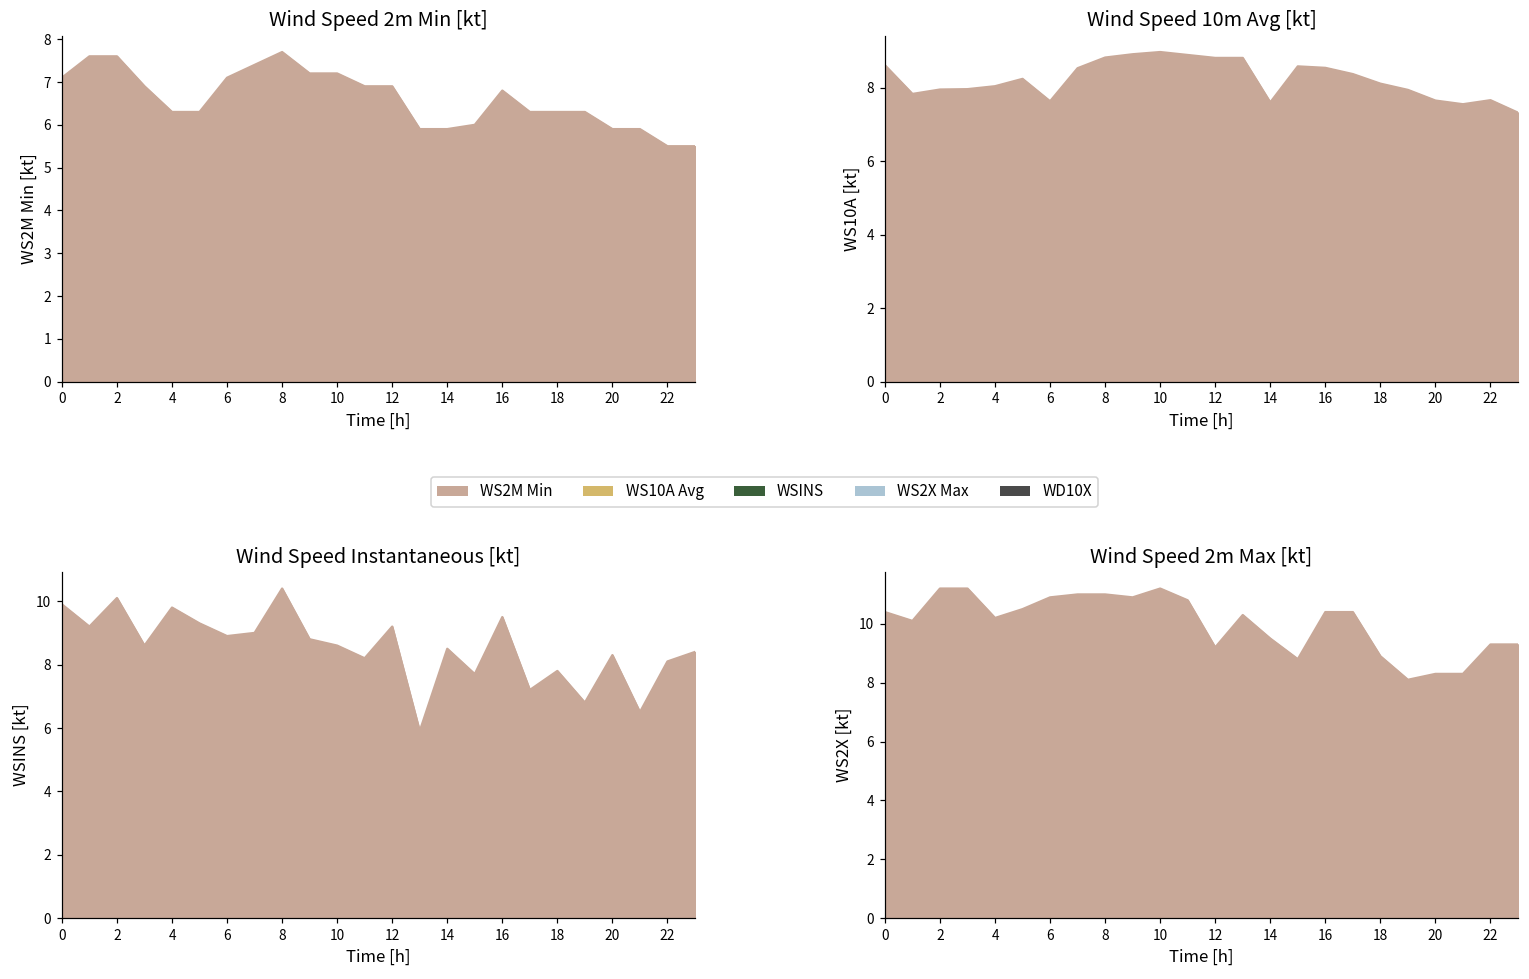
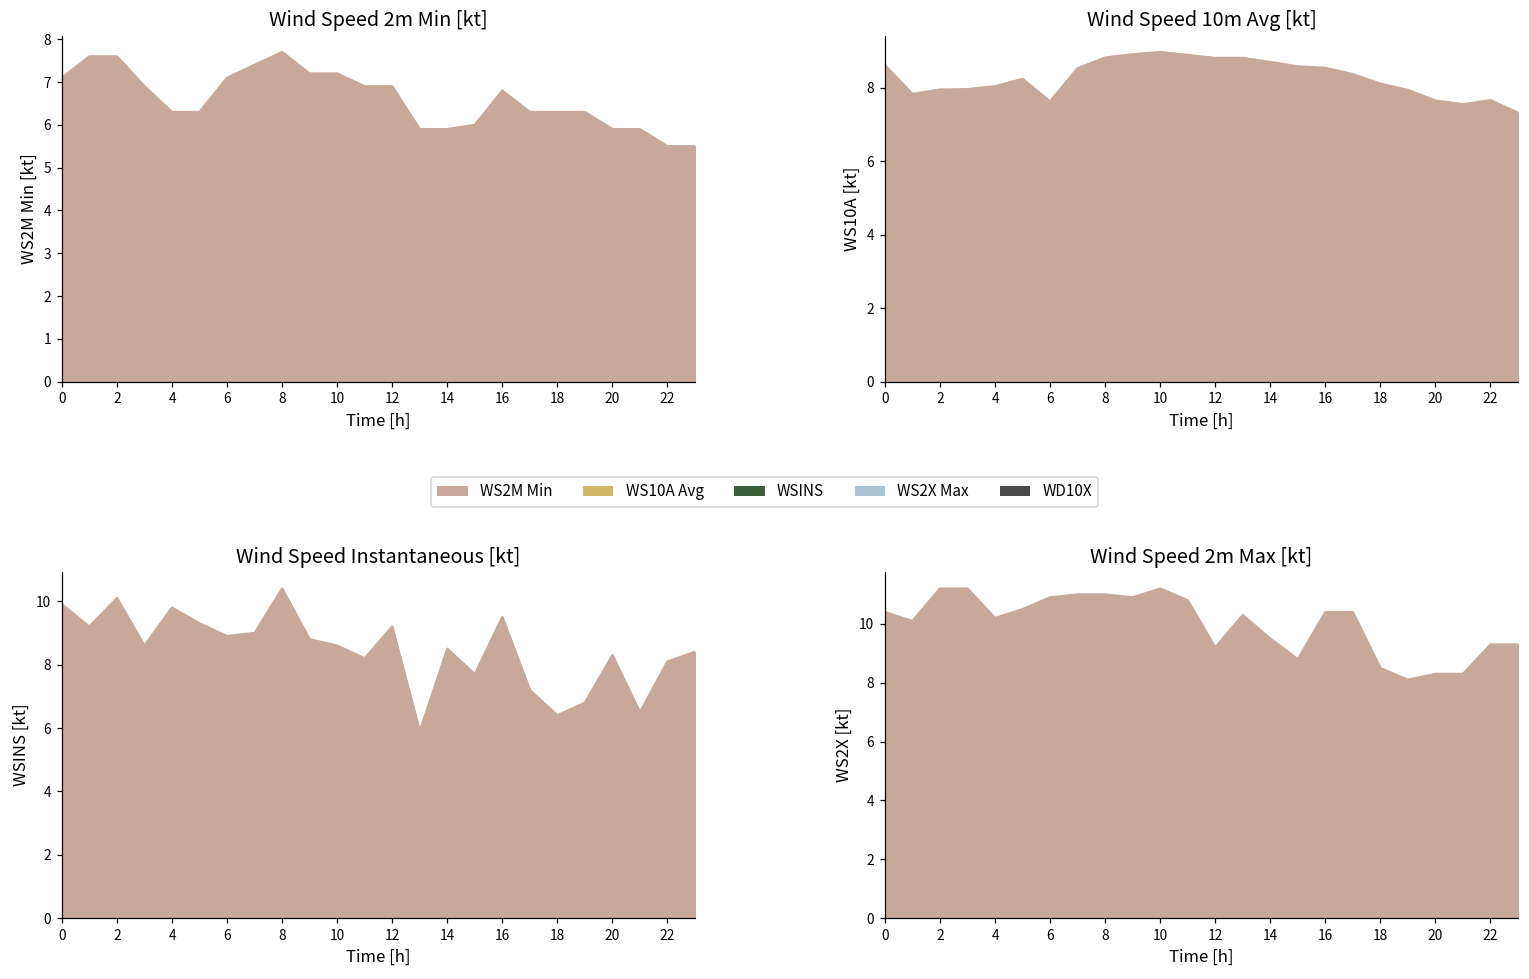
  {
    "Wind Speed 2m Min [kt]": {
      "0": 7.1,
      "2": 7.6,
      "4": 6.3,
      "6": 7.1,
      "8": 7.7,
      "10": 7.2,
      "12": 6.9,
      "14": 5.9,
      "16": 6.8,
      "18": 6.3,
      "20": 5.9,
      "22": 5.5
    },
    "Wind Speed 10m Avg [kt]": {
      "0": 8.6,
      "2": 8.0,
      "4": 8.0,
      "6": 7.6,
      "8": 8.8,
      "10": 9.0,
      "12": 8.8,
-     "14": 7.6,
+     "14": 8.7,
      "16": 8.5,
      "18": 8.1,
      "20": 7.7,
      "22": 7.7
    },
    "Wind Speed Instantaneous [kt]": {
      "0": 9.9,
      "2": 10.1,
      "4": 9.8,
      "6": 8.9,
      "8": 10.4,
      "10": 8.6,
      "12": 9.2,
      "14": 8.5,
      "16": 9.5,
-     "18": 7.8,
+     "18": 6.4,
      "20": 8.3,
      "22": 8.1
    },
    "Wind Speed 2m Max [kt]": {
      "0": 10.4,
      "2": 11.2,
      "4": 10.2,
      "6": 10.9,
      "8": 11.0,
      "10": 11.2,
      "12": 9.2,
      "14": 9.5,
      "16": 10.4,
-     "18": 8.9,
+     "18": 8.5,
      "20": 8.3,
      "22": 9.3
    }
  }
